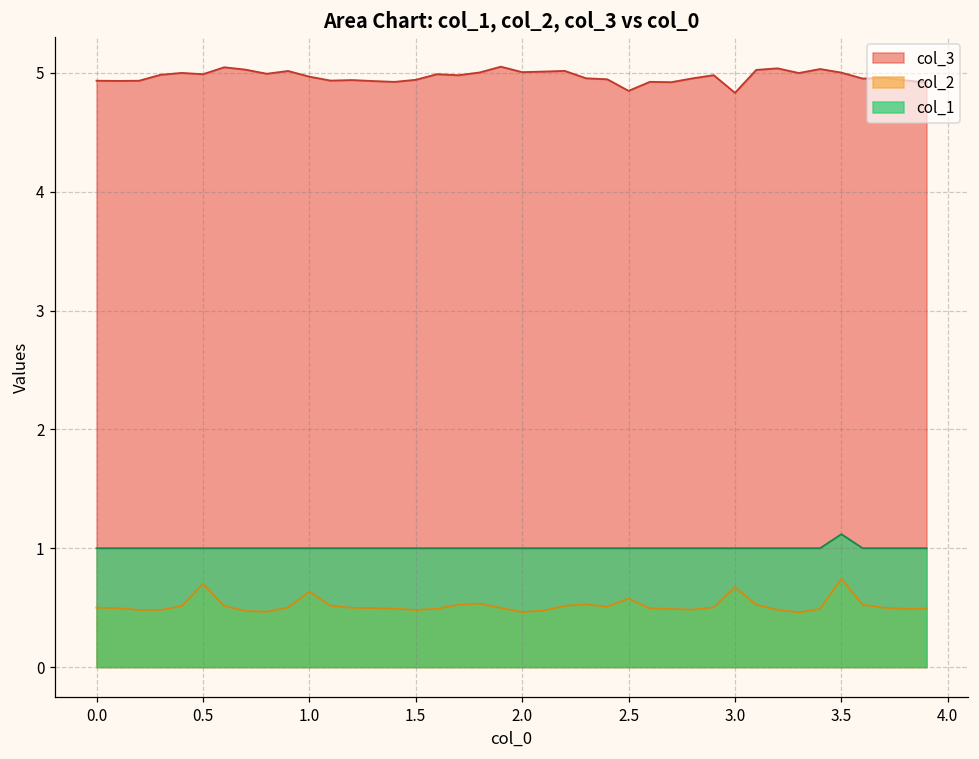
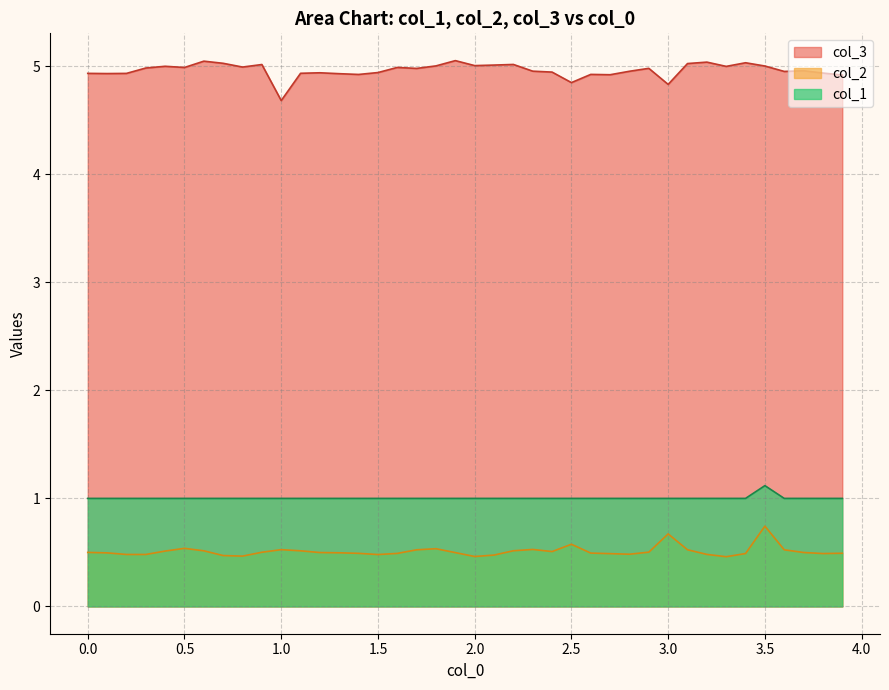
  {
    "col_3": {
      "0.0": 4.93,
      "0.5": 4.99,
-     "1.0": 4.97,
+     "1.0": 4.68,
      "1.5": 4.94,
      "2.0": 5.01,
      "2.5": 4.85,
      "3.0": 4.83,
      "3.5": 5.00
    },
    "col_2": {
      "0.0": 0.50,
-     "0.5": 0.70,
-     "1.0": 0.63,
+     "0.5": 0.54,
+     "1.0": 0.53,
      "1.5": 0.48,
      "2.0": 0.46,
      "2.5": 0.58,
      "3.0": 0.67,
      "3.5": 0.74
    },
    "col_1": {
      "0.0": 1.00,
      "0.5": 1.00,
      "1.0": 1.00,
      "1.5": 1.00,
      "2.0": 1.00,
      "2.5": 1.00,
      "3.0": 1.00,
      "3.5": 1.12
    }
  }
